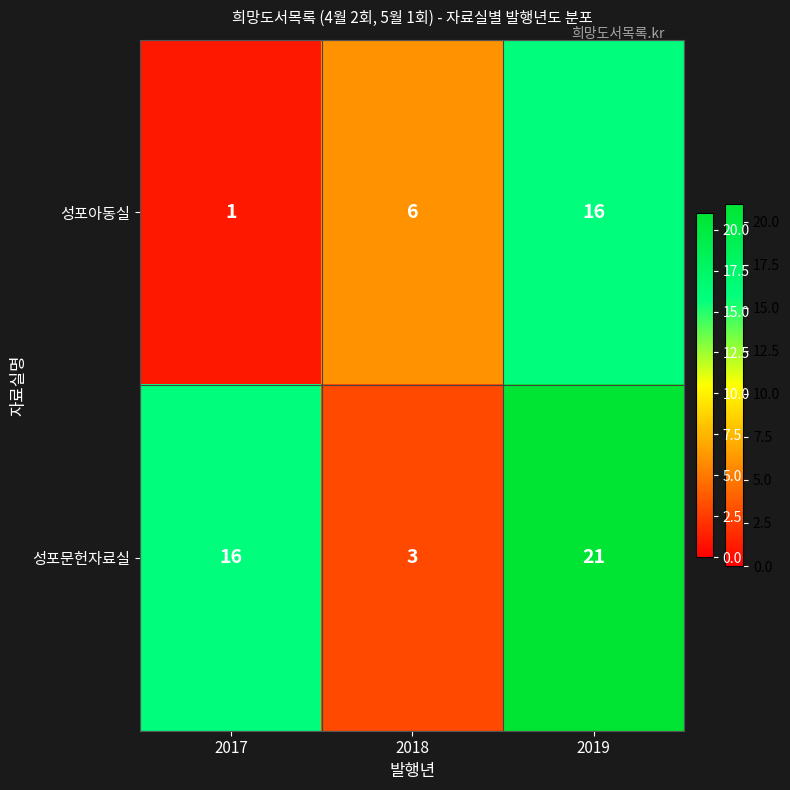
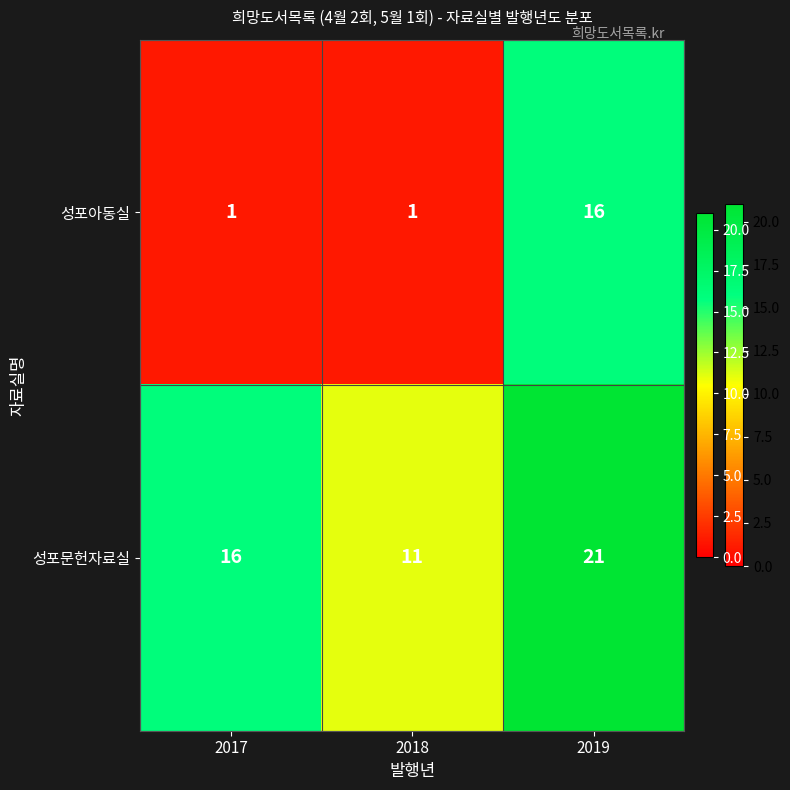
  {
    "성포아동실": {
      "2017": 1,
-     "2018": 6,
+     "2018": 1,
      "2019": 16
    },
    "성포문헌자료실": {
      "2017": 16,
-     "2018": 3,
+     "2018": 11,
      "2019": 21
    }
  }
